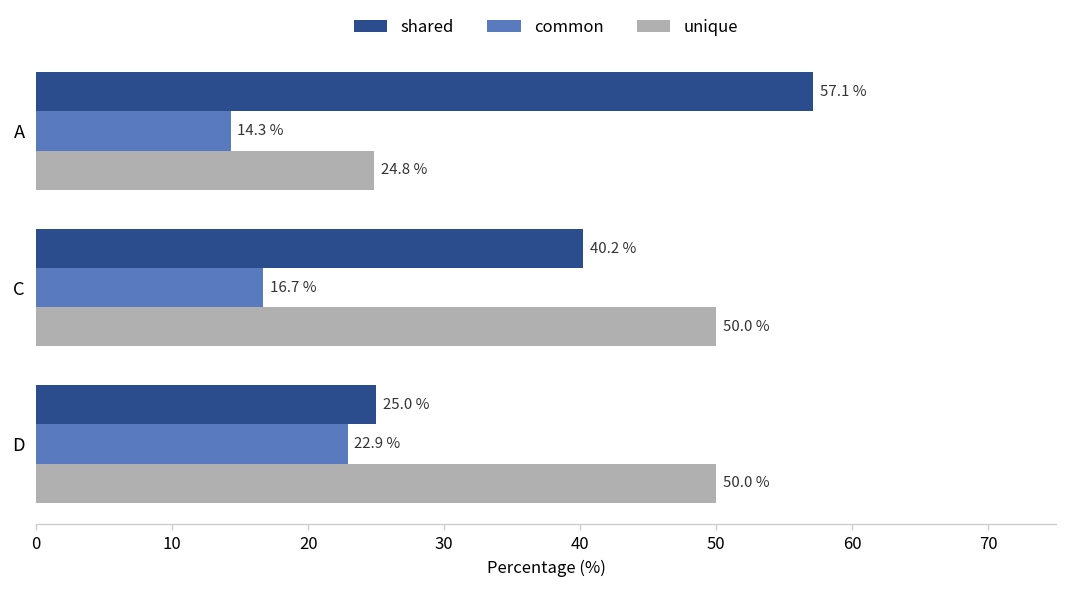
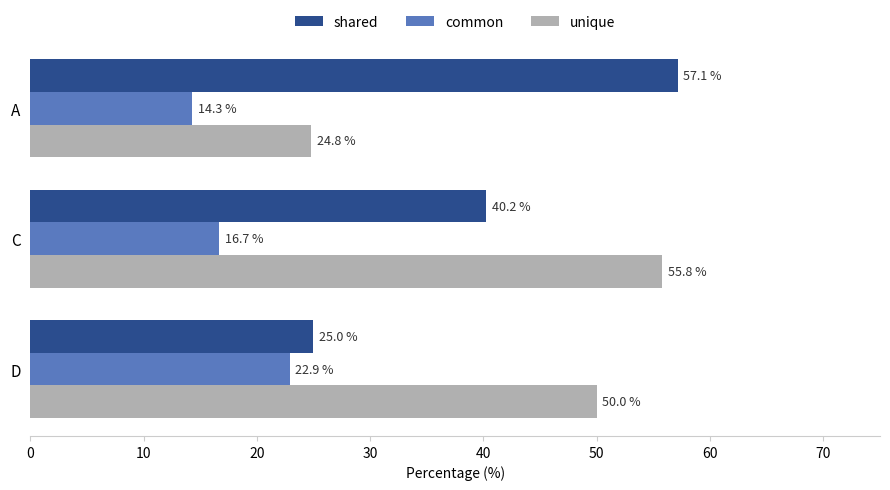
  {
    "shared": {
      "A": "57.1 %",
      "C": "40.2 %",
      "D": "25.0 %"
    },
    "common": {
      "A": "14.3 %",
      "C": "16.7 %",
      "D": "22.9 %"
    },
    "unique": {
      "A": "24.8 %",
-     "C": "50.0 %",
+     "C": "55.8 %",
      "D": "50.0 %"
    }
  }
